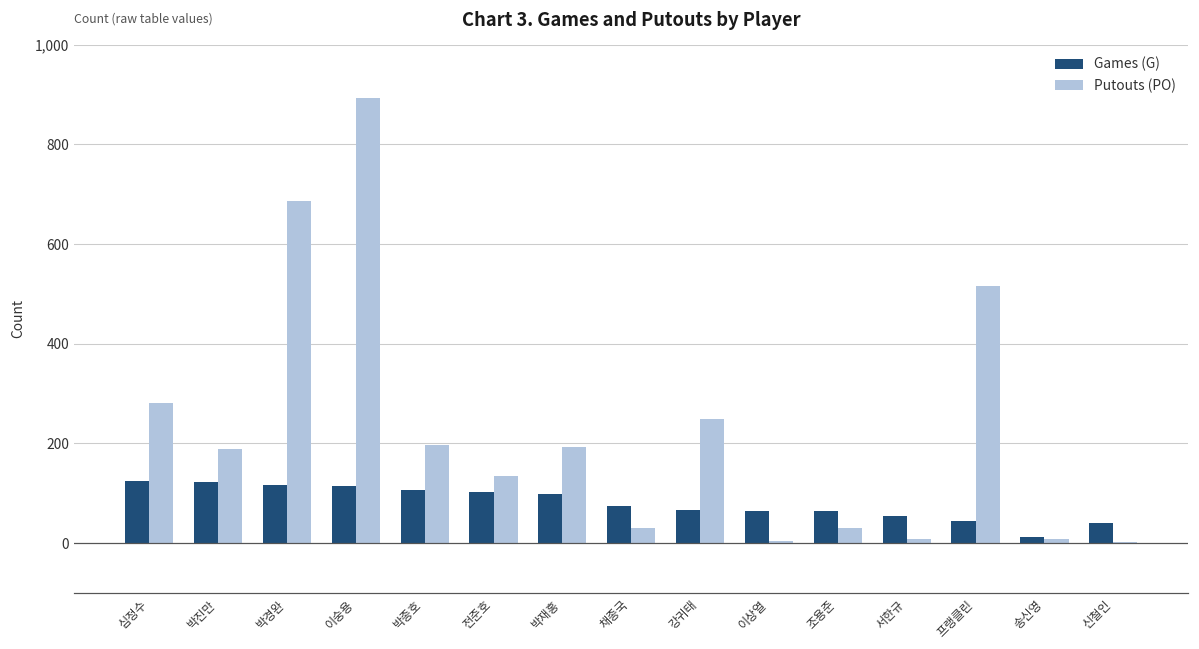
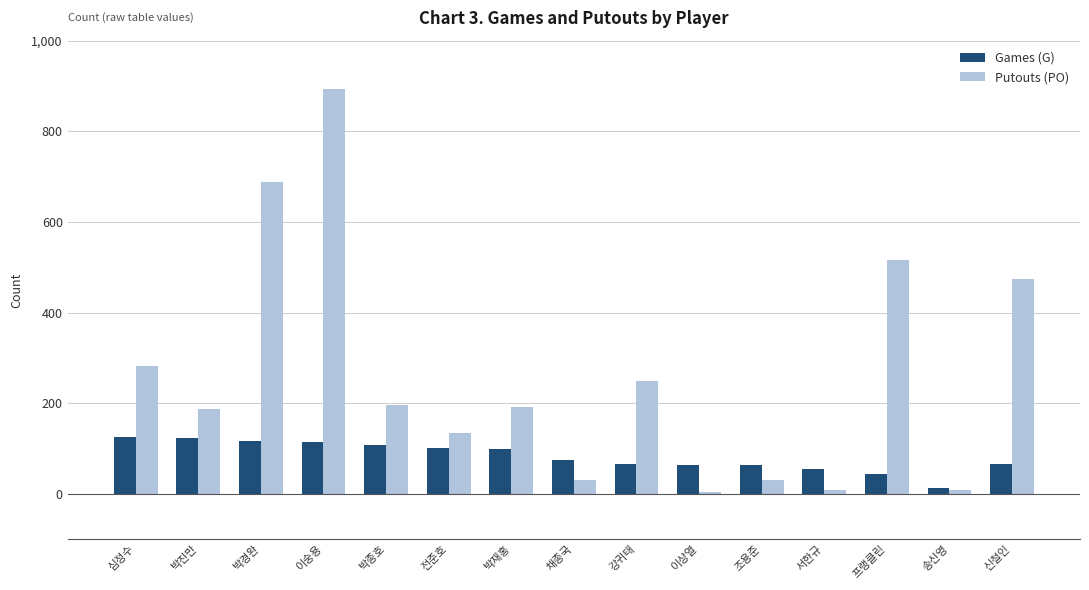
  {
    "Games (G)": {
      "심정수": 130,
      "박진만": 120,
      "박경완": 120,
      "이숭용": 120,
      "박종호": 110,
      "전준호": 100,
      "박재홍": 100,
      "채종국": 80,
      "강귀태": 70,
      "이상열": 60,
      "조용준": 60,
      "서한규": 50,
      "프랭클린": 40,
      "송신영": 10,
-     "신철인": 40
+     "신철인": 70
    },
    "Putouts (PO)": {
      "심정수": 280,
      "박진만": 190,
      "박경완": 690,
      "이숭용": 890,
      "박종호": 200,
      "전준호": 140,
      "박재홍": 190,
      "채종국": 30,
      "강귀태": 250,
      "조용준": 30,
      "서한규": 10,
      "프랭클린": 520,
      "송신영": 10,
-     "신철인": 0
+     "신철인": 470
    }
  }
